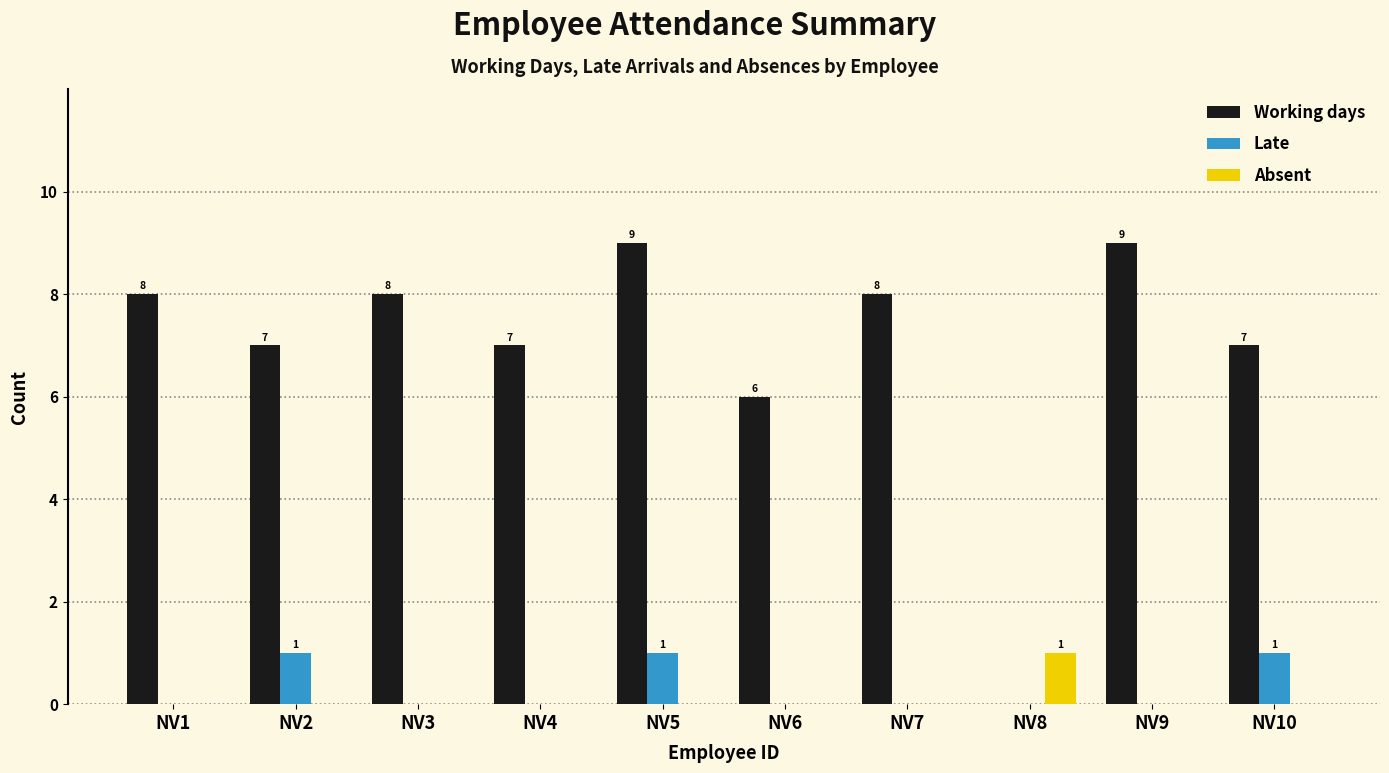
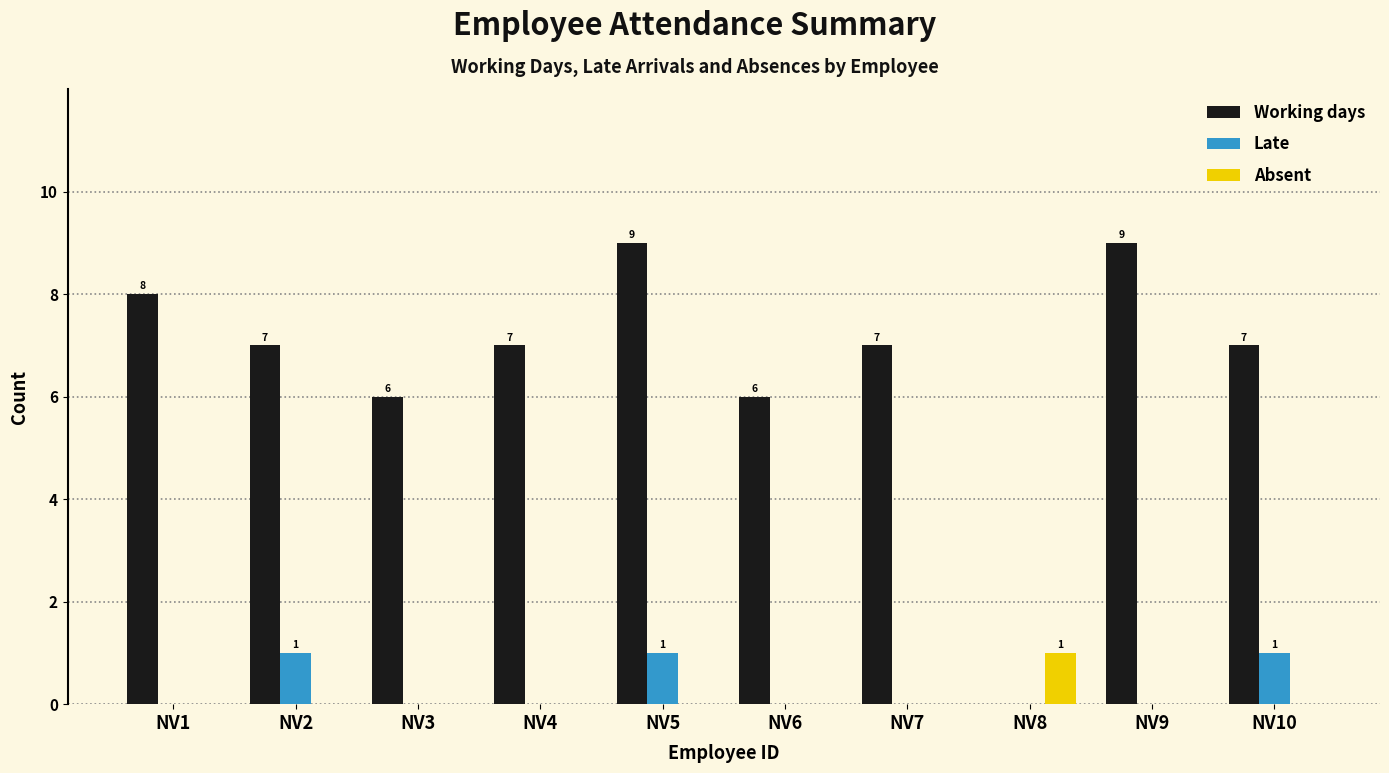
  {
    "Working days": {
      "NV1": 8,
      "NV2": 7,
-     "NV3": 8,
+     "NV3": 6,
      "NV4": 7,
      "NV5": 9,
      "NV6": 6,
-     "NV7": 8,
+     "NV7": 7,
      "NV9": 9,
      "NV10": 7
    },
    "Late": {
      "NV2": 1,
      "NV5": 1,
      "NV10": 1
    },
    "Absent": {
      "NV8": 1
    }
  }
